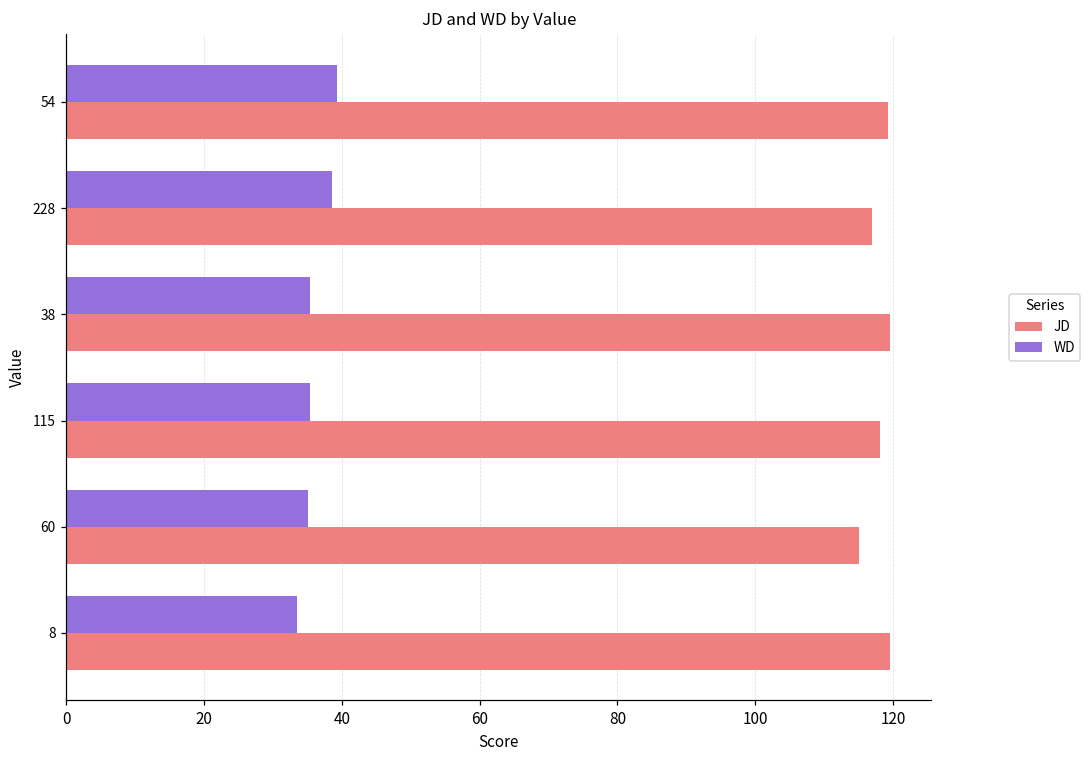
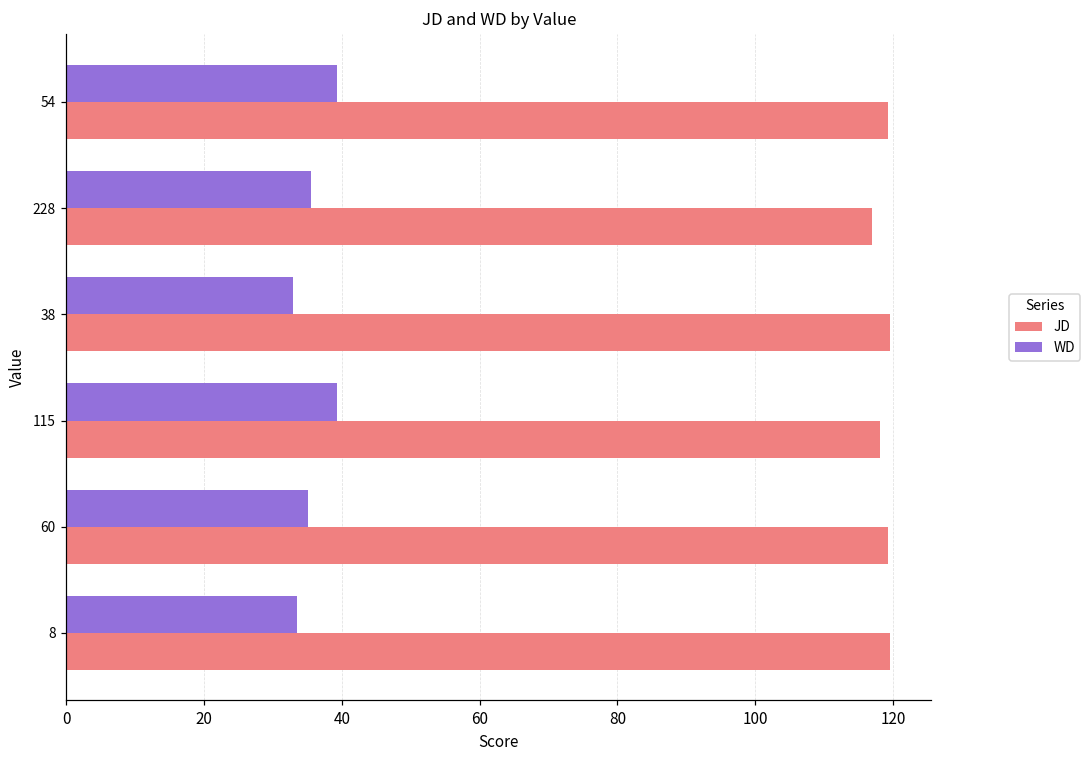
  {
    "JD": {
      "54": 119,
      "228": 117,
      "38": 120,
      "115": 118,
-     "60": 115,
+     "60": 119,
      "8": 120
    },
    "WD": {
      "54": 39,
-     "228": 39,
-     "38": 35,
-     "115": 35,
+     "228": 36,
+     "38": 33,
+     "115": 39,
      "60": 35,
      "8": 34
    }
  }
